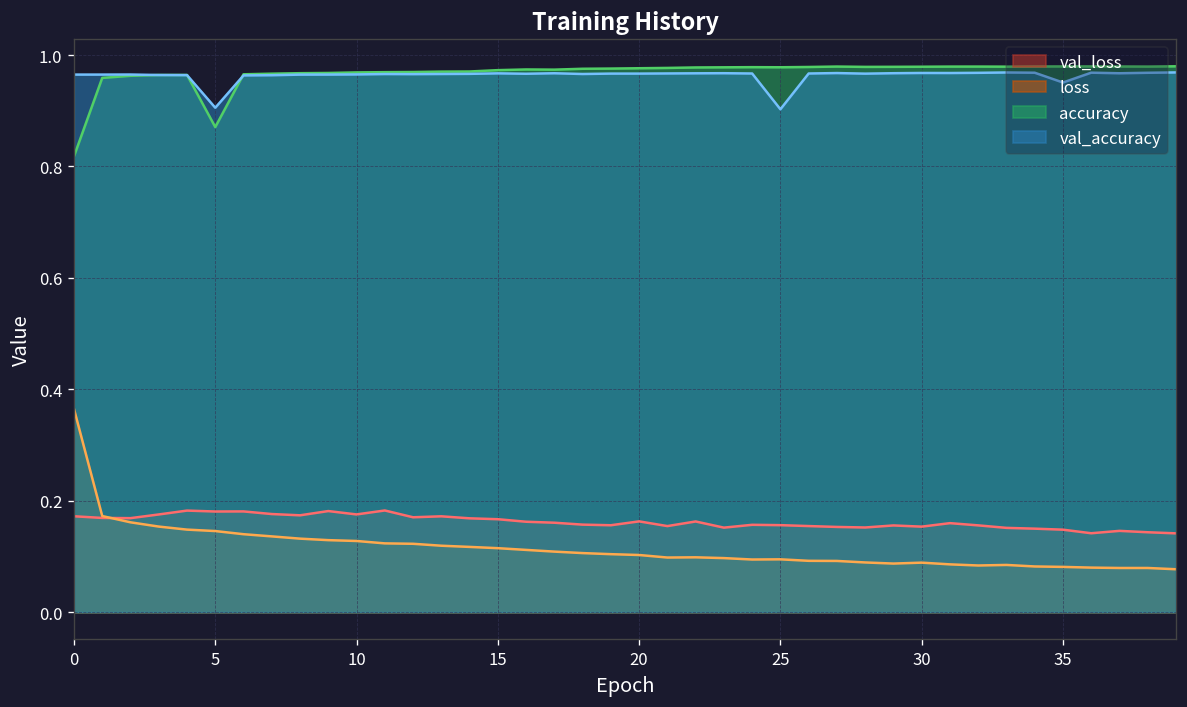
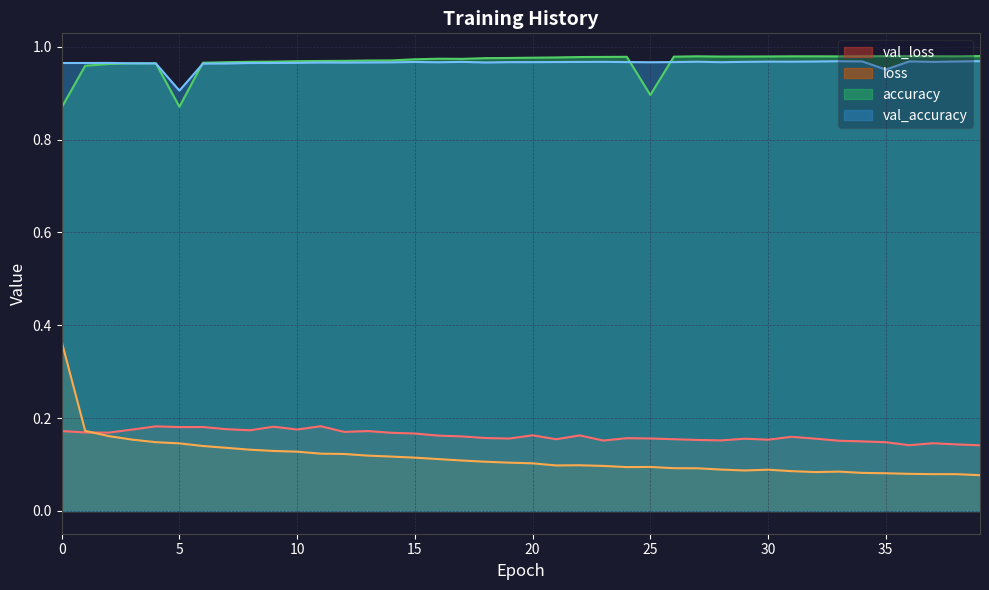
  {
    "accuracy": {
-     "0": 0.82,
+     "0": 0.87,
      "5": 0.87,
      "15": 0.97,
      "20": 0.98,
-     "25": 0.98,
+     "25": 0.90,
      "30": 0.98
    },
    "val_accuracy": {
      "0": 0.96,
      "5": 0.91,
      "15": 0.97,
      "20": 0.97,
-     "25": 0.90,
+     "25": 0.97,
      "30": 0.97
    }
  }
